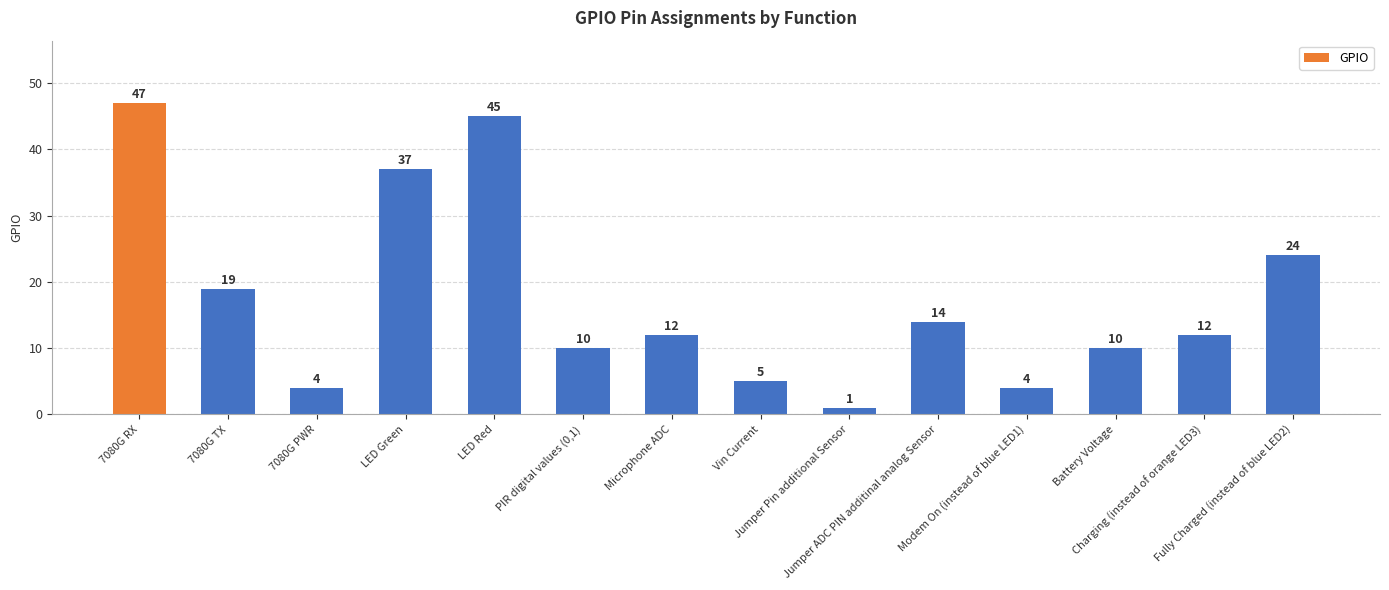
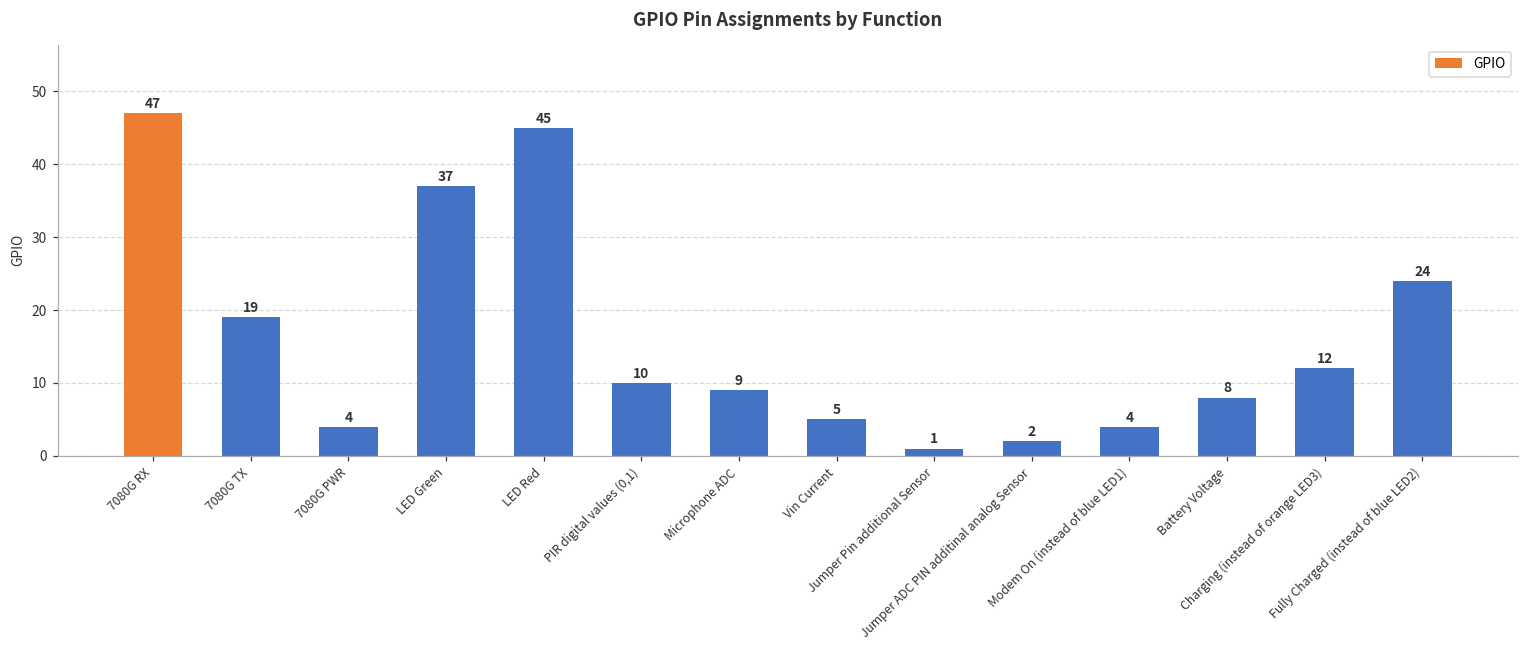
  {
    "7080G RX": 47,
    "7080G TX": 19,
    "7080G PWR": 4,
    "LED Green": 37,
    "LED Red": 45,
    "PIR digital values (0,1)": 10,
-   "Microphone ADC": 12,
+   "Microphone ADC": 9,
    "Vin Current": 5,
    "Jumper Pin additional Sensor": 1,
-   "Jumper ADC PIN additinal analog Sensor": 14,
+   "Jumper ADC PIN additinal analog Sensor": 2,
    "Modem On (instead of blue LED1)": 4,
-   "Battery Voltage": 10,
+   "Battery Voltage": 8,
    "Charging (instead of orange LED3)": 12,
    "Fully Charged (instead of blue LED2)": 24
  }
